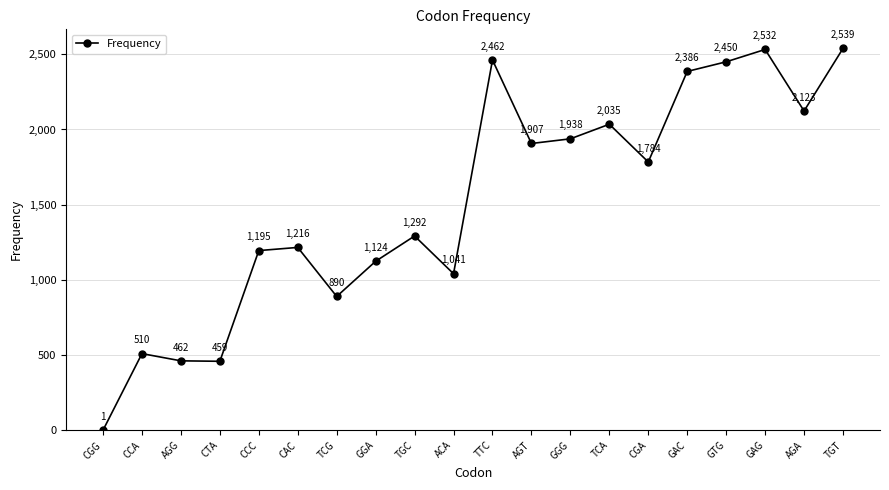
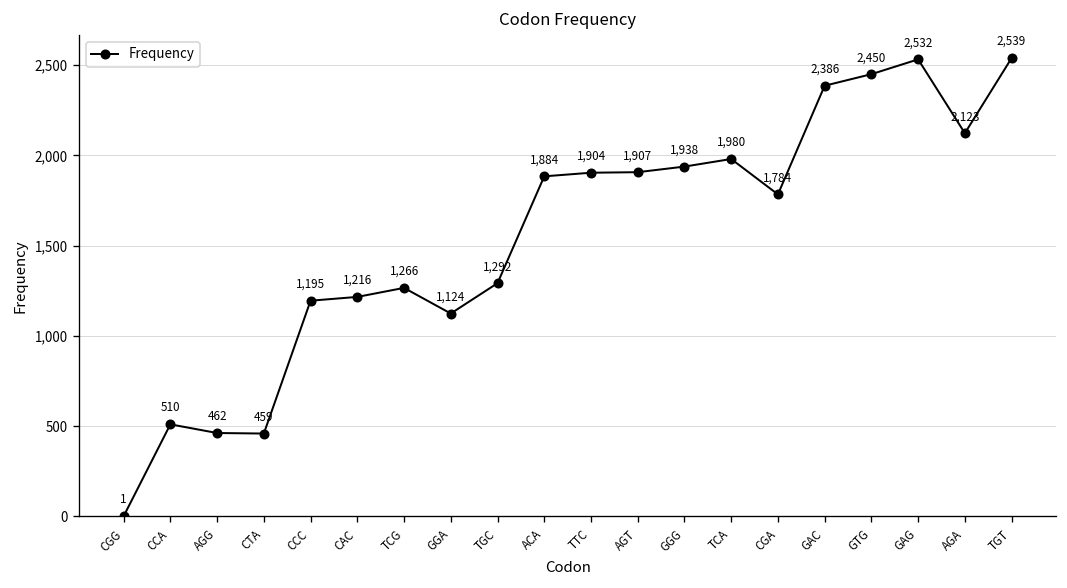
  {
    "CGG": "1",
    "CCA": "510",
    "AGG": "462",
    "CTA": "459",
    "CCC": "1,195",
    "CAC": "1,216",
-   "TCG": "890",
+   "TCG": "1,266",
    "GGA": "1,124",
    "TGC": "1,292",
-   "ACA": "1,041",
-   "TTC": "2,462",
+   "ACA": "1,884",
+   "TTC": "1,904",
    "AGT": "1,907",
    "GGG": "1,938",
-   "TCA": "2,035",
+   "TCA": "1,980",
    "CGA": "1,784",
    "GAC": "2,386",
    "GTG": "2,450",
    "GAG": "2,532",
    "AGA": "2,123",
    "TGT": "2,539"
  }
